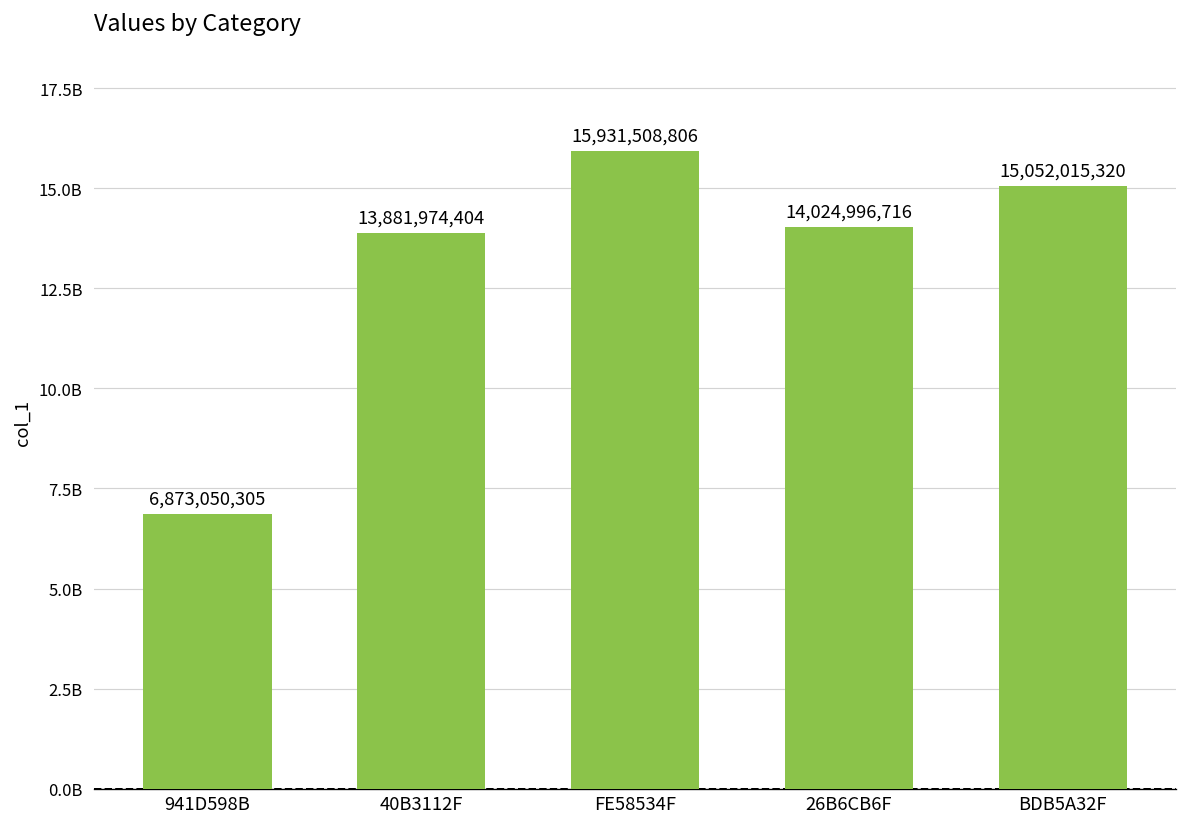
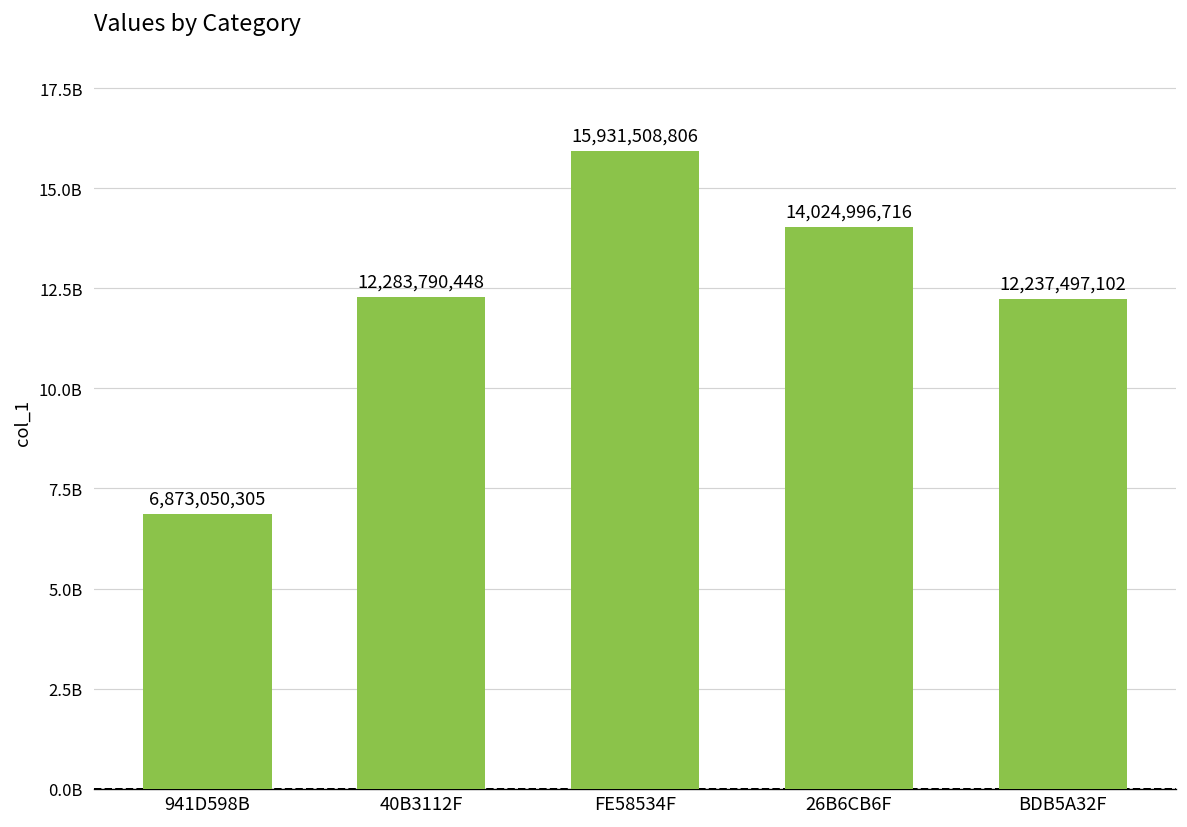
  {
    "941D598B": "6,873,050,305",
-   "40B3112F": "13,881,974,404",
+   "40B3112F": "12,283,790,448",
    "FE58534F": "15,931,508,806",
    "26B6CB6F": "14,024,996,716",
-   "BDB5A32F": "15,052,015,320"
+   "BDB5A32F": "12,237,497,102"
  }
